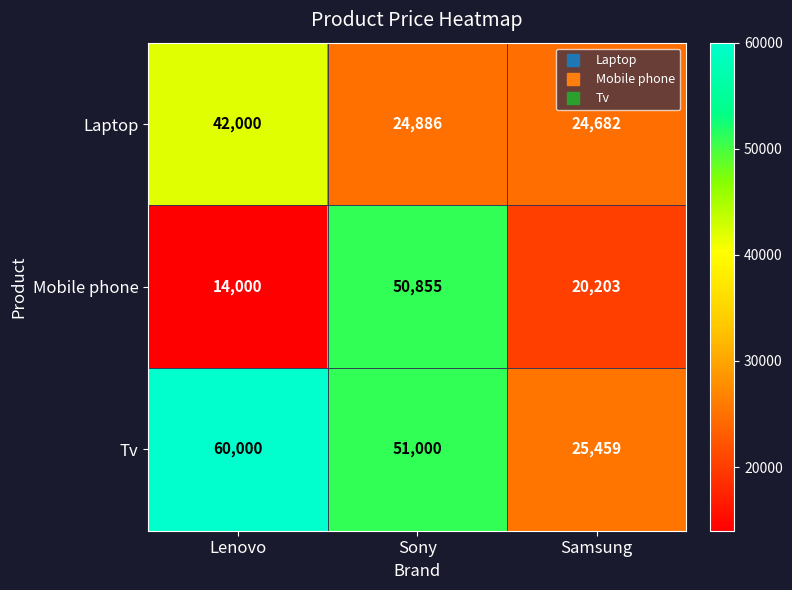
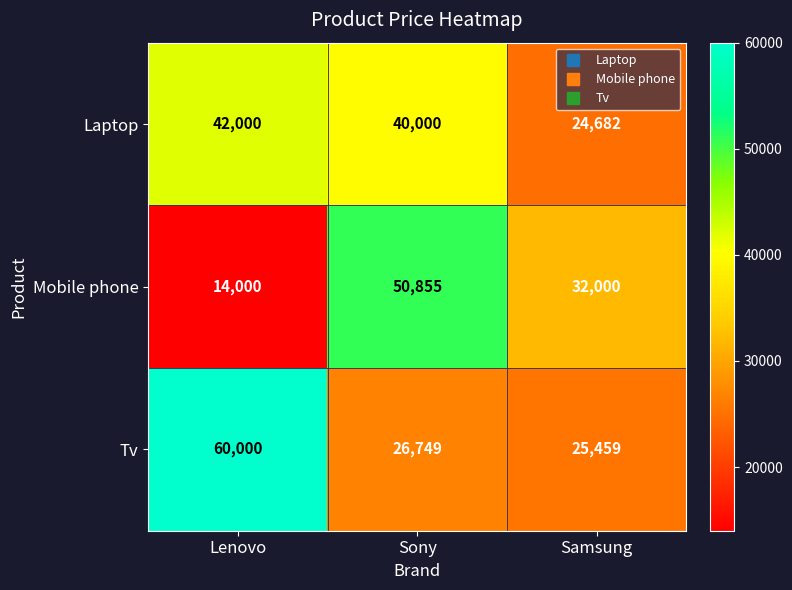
  {
    "Laptop": {
      "Lenovo": "42,000",
-     "Sony": "24,886",
+     "Sony": "40,000",
      "Samsung": "24,682"
    },
    "Mobile phone": {
      "Lenovo": "14,000",
      "Sony": "50,855",
-     "Samsung": "20,203"
+     "Samsung": "32,000"
    },
    "Tv": {
      "Lenovo": "60,000",
-     "Sony": "51,000",
+     "Sony": "26,749",
      "Samsung": "25,459"
    }
  }
